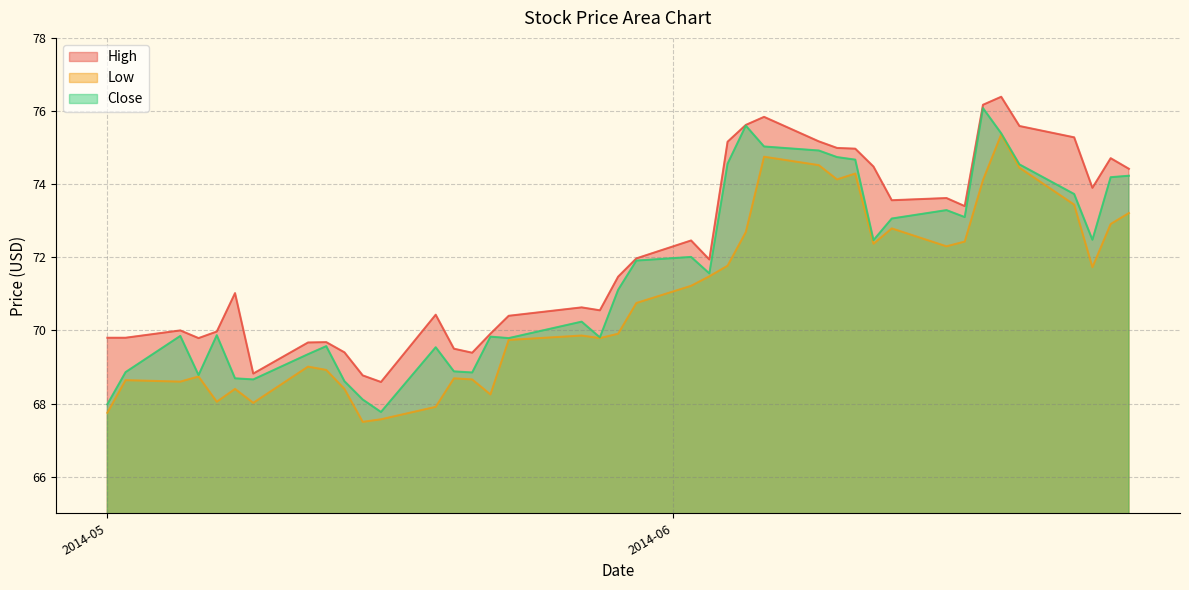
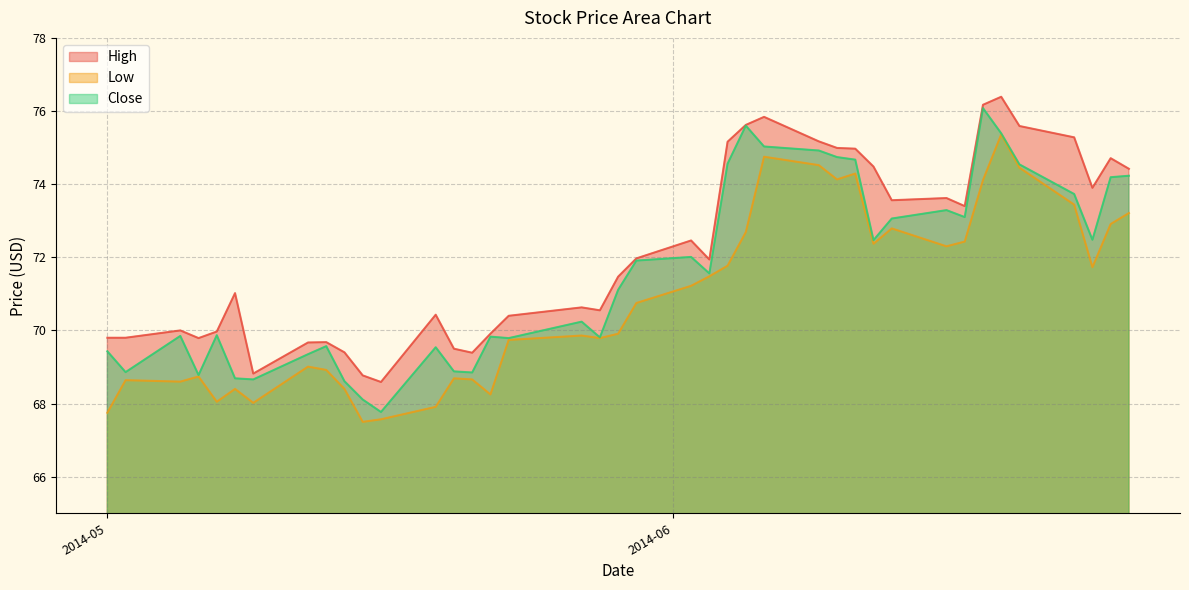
  {
    "High": {
      "2014-05": 69.8
    },
    "Low": {
      "2014-05": 67.8
    },
    "Close": {
-     "2014-05": 68.0
+     "2014-05": 69.4
    }
  }
